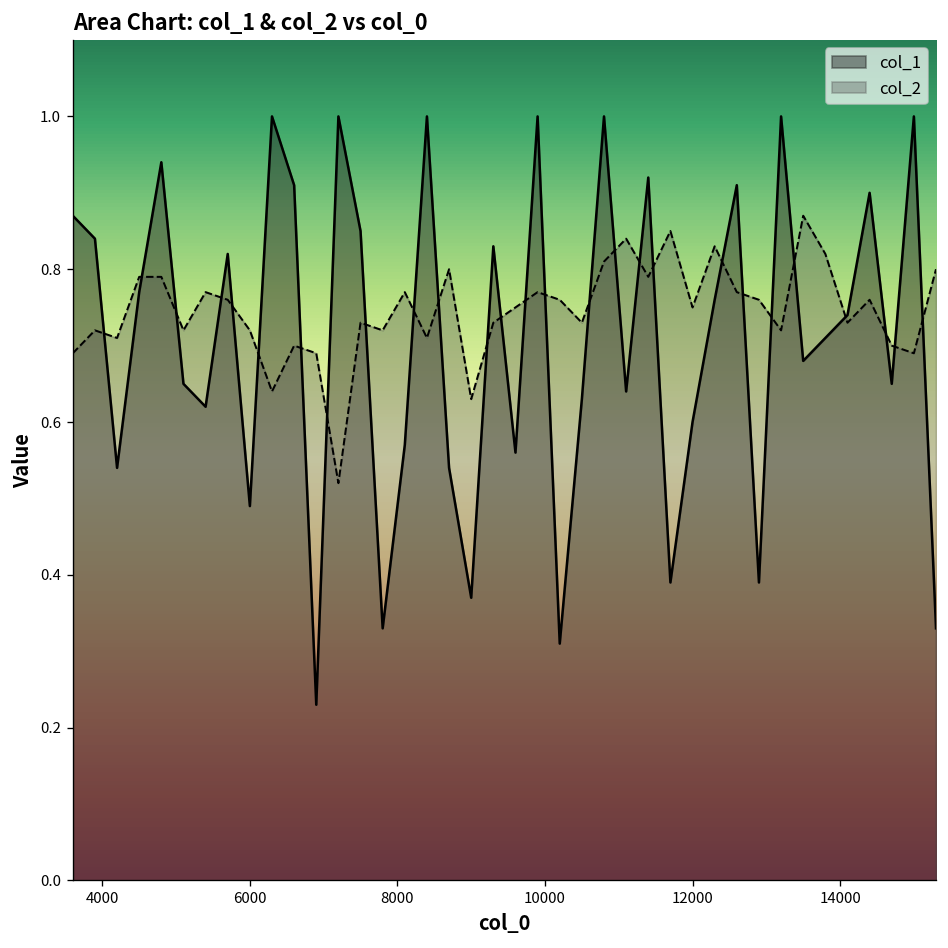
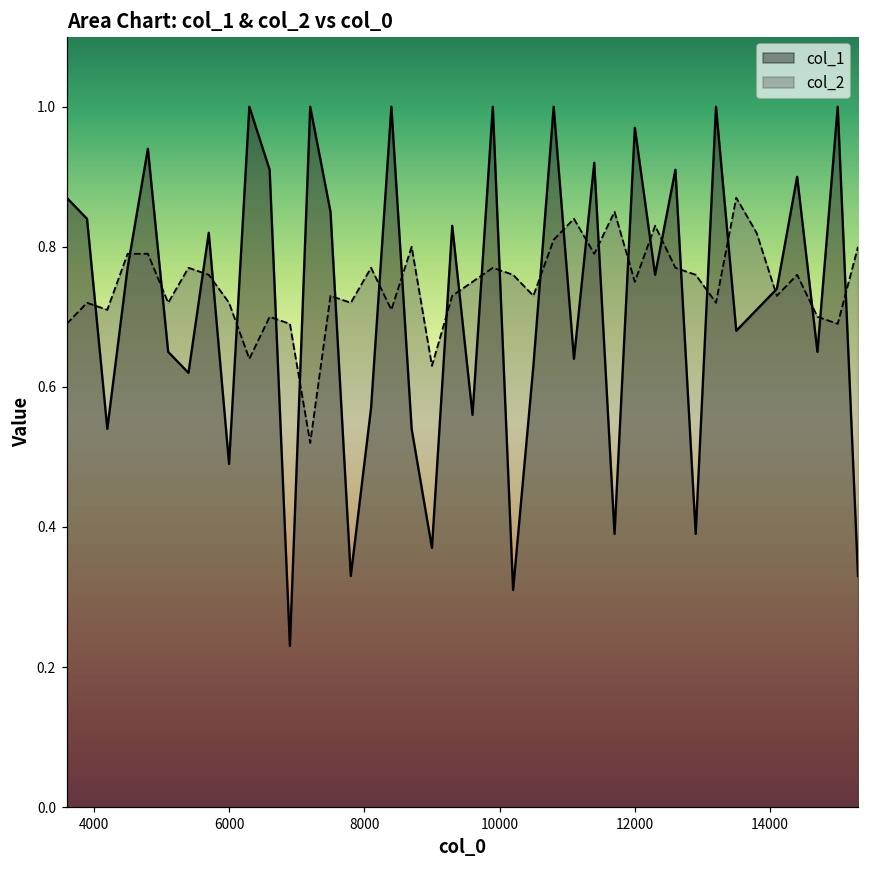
  {
    "col_1": {
      "6000": 0.49,
-     "12000": 0.60
+     "12000": 0.97
    },
    "col_2": {
      "6000": 0.72,
      "12000": 0.75
    }
  }
